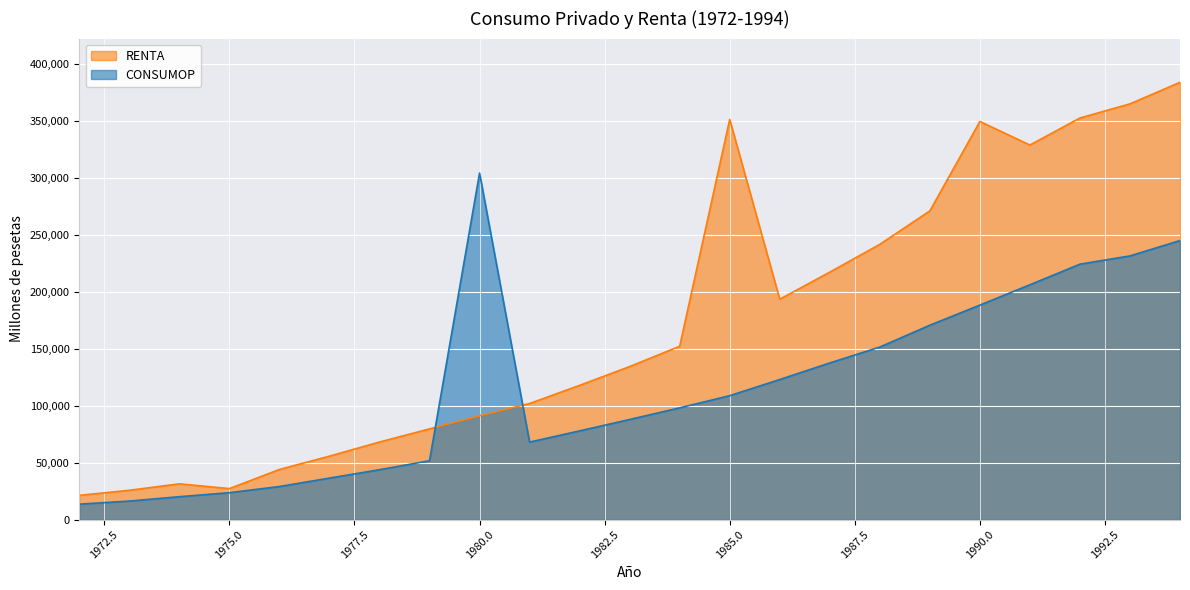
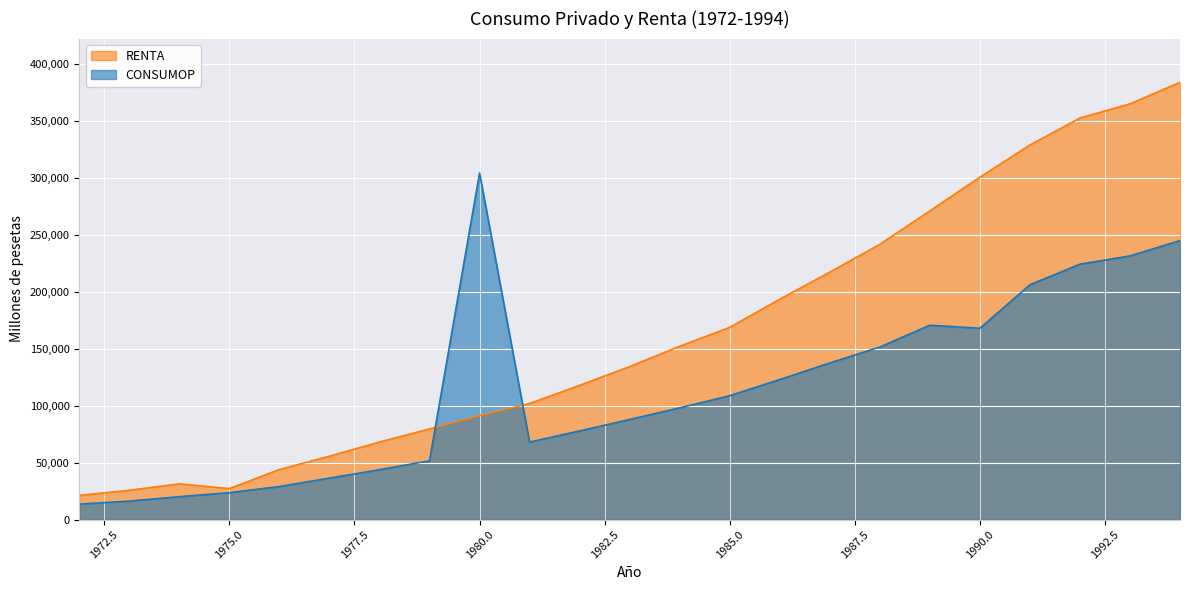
  {
    "RENTA": {
      "1975.0": "27,000",
      "1980.0": "91,000",
-     "1985.0": "351,000",
-     "1990.0": "349,000"
+     "1985.0": "169,000",
+     "1990.0": "300,000"
    },
    "CONSUMOP": {
      "1975.0": "24,000",
      "1980.0": "304,000",
      "1985.0": "109,000",
-     "1990.0": "188,000"
+     "1990.0": "168,000"
    }
  }
